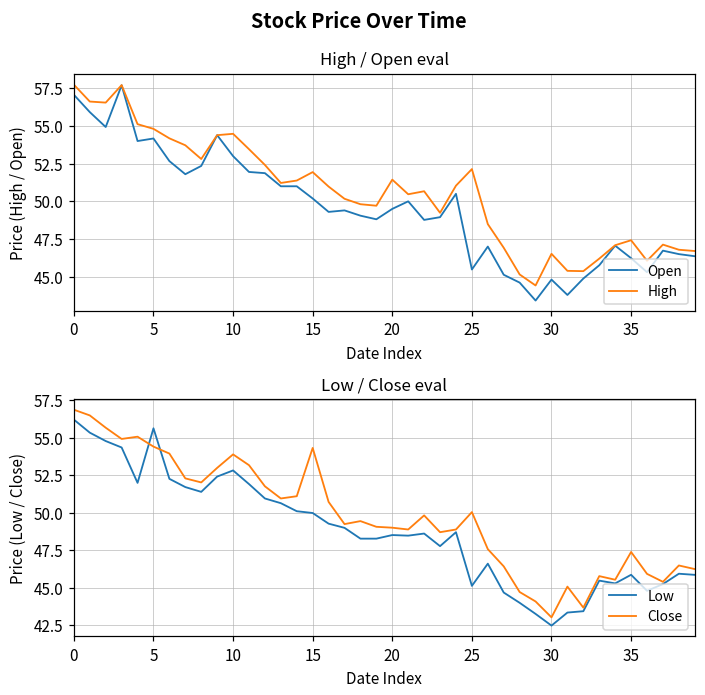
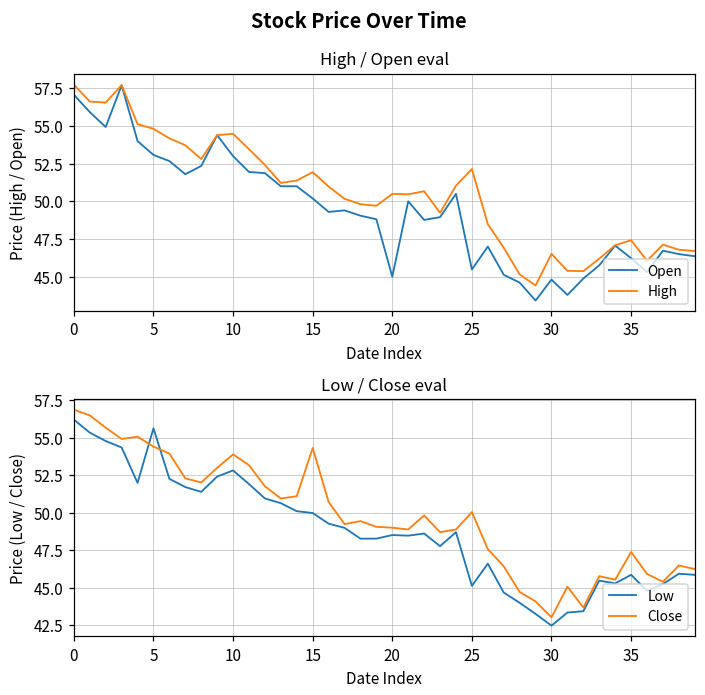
  {
    "High / Open eval": {
      "Open": {
        "0": 57.1,
-       "5": 54.2,
+       "5": 53.1,
        "10": 53.0,
        "15": 50.2,
-       "20": 49.5,
+       "20": 45.0,
        "25": 45.5,
        "30": 44.8
      },
      "High": {
        "0": 57.7,
        "5": 54.8,
        "10": 54.5,
        "15": 51.9,
-       "20": 51.4,
+       "20": 50.5,
        "25": 52.1,
        "30": 46.5,
        "35": 47.4
      }
    },
    "Low / Close eval": {
      "Low": {
        "0": 56.2,
        "5": 55.6,
        "10": 52.8,
        "15": 50.0,
        "20": 48.5,
        "25": 45.1,
        "30": 42.5,
        "35": 45.9
      },
      "Close": {
        "0": 56.9,
        "5": 54.4,
        "10": 53.9,
        "15": 54.3,
        "20": 49.0,
        "25": 50.1,
        "30": 43.0,
        "35": 47.4
      }
    }
  }
